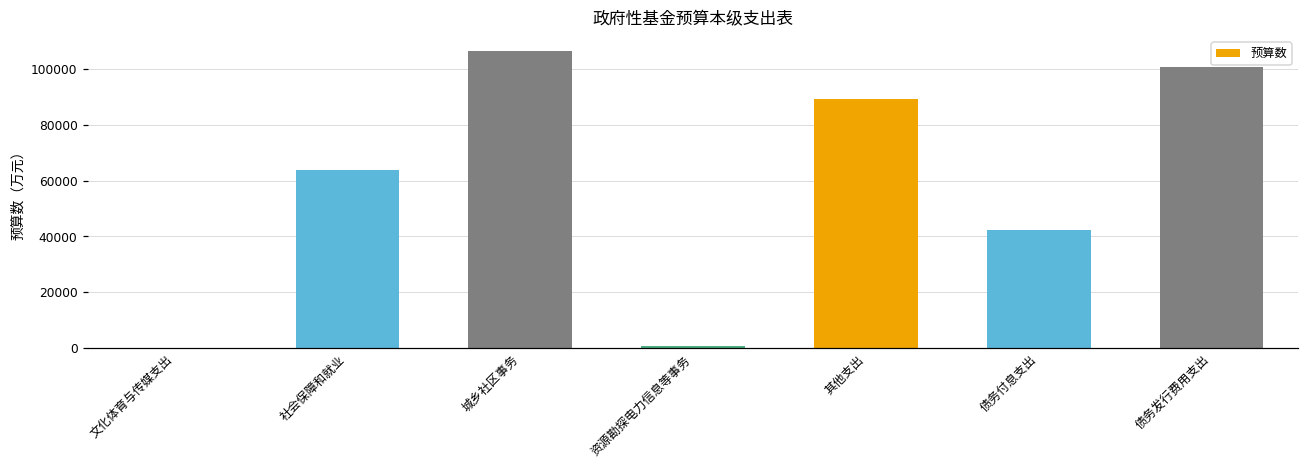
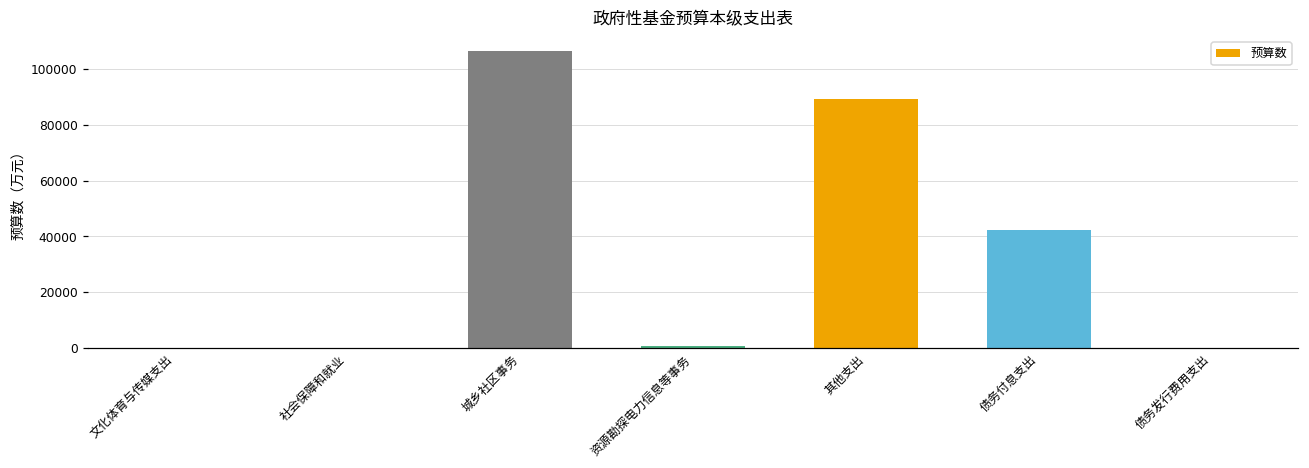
  {
-   "社会保障和就业": 64000,
+   "社会保障和就业": 0,
    "城乡社区事务": 106000,
    "其他支出": 89000,
    "债务付息支出": 42000,
-   "债务发行费用支出": 101000
+   "债务发行费用支出": 0
  }
